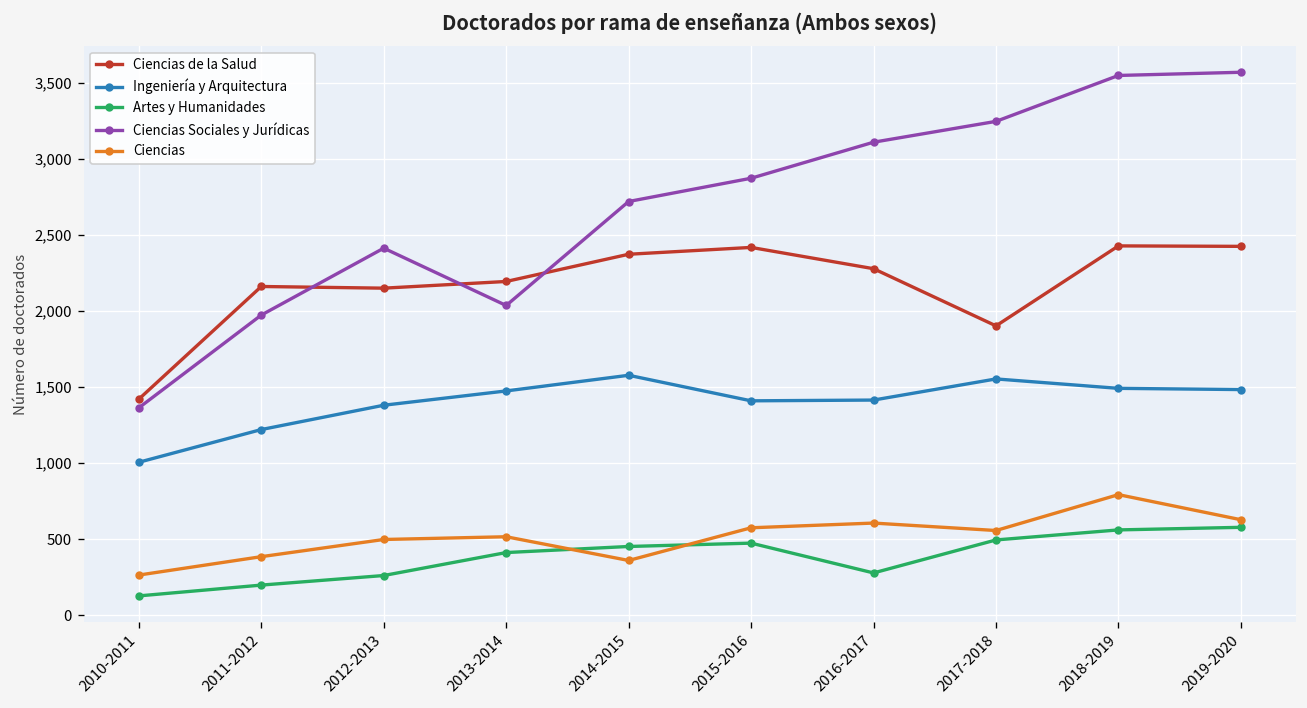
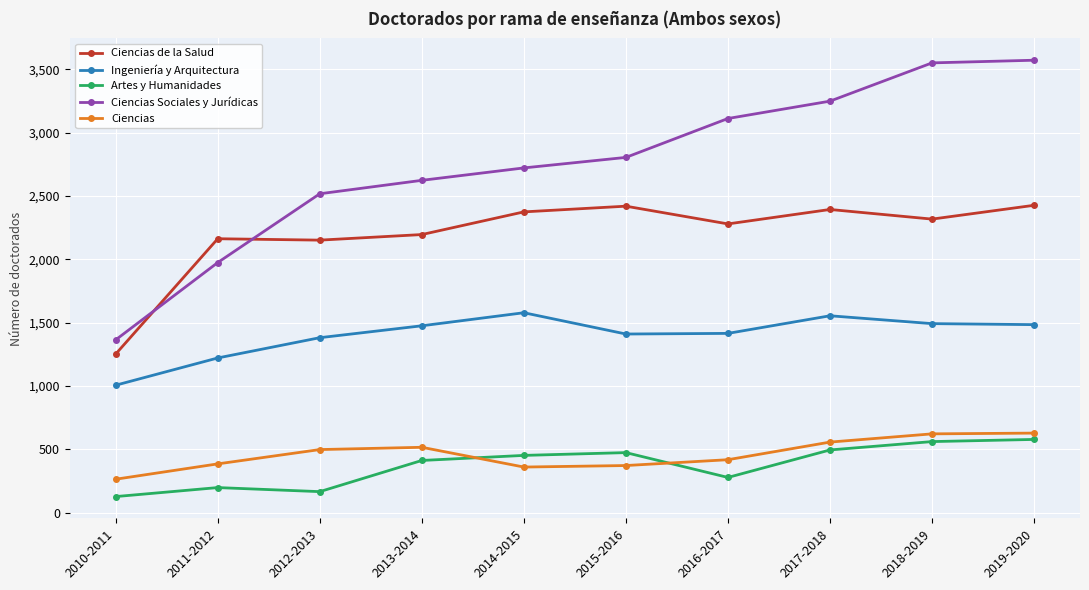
  {
    "Ciencias de la Salud": {
-     "2010-2011": "1,420",
+     "2010-2011": "1,250",
      "2011-2012": "2,160",
      "2012-2013": "2,150",
      "2013-2014": "2,200",
      "2014-2015": "2,370",
      "2015-2016": "2,420",
      "2016-2017": "2,280",
-     "2017-2018": "1,900",
-     "2018-2019": "2,430",
+     "2017-2018": "2,390",
+     "2018-2019": "2,320",
      "2019-2020": "2,430"
    },
    "Ingeniería y Arquitectura": {
      "2010-2011": "1,010",
      "2011-2012": "1,220",
      "2012-2013": "1,380",
      "2013-2014": "1,480",
      "2014-2015": "1,580",
      "2015-2016": "1,410",
      "2016-2017": "1,420",
      "2017-2018": "1,550",
      "2018-2019": "1,490",
      "2019-2020": "1,480"
    },
    "Artes y Humanidades": {
      "2010-2011": "130",
      "2011-2012": "200",
-     "2012-2013": "260",
+     "2012-2013": "170",
      "2013-2014": "410",
      "2014-2015": "450",
      "2015-2016": "470",
      "2016-2017": "280",
      "2017-2018": "500",
      "2018-2019": "560",
      "2019-2020": "580"
    },
    "Ciencias Sociales y Jurídicas": {
      "2010-2011": "1,360",
      "2011-2012": "1,970",
-     "2012-2013": "2,410",
-     "2013-2014": "2,040",
+     "2012-2013": "2,520",
+     "2013-2014": "2,620",
      "2014-2015": "2,720",
-     "2015-2016": "2,870",
+     "2015-2016": "2,800",
      "2016-2017": "3,110",
      "2017-2018": "3,250",
      "2018-2019": "3,550",
      "2019-2020": "3,570"
    },
    "Ciencias": {
      "2010-2011": "260",
      "2011-2012": "390",
      "2012-2013": "500",
      "2013-2014": "520",
      "2014-2015": "360",
-     "2015-2016": "580",
-     "2016-2017": "610",
+     "2015-2016": "370",
+     "2016-2017": "420",
      "2017-2018": "560",
-     "2018-2019": "790",
+     "2018-2019": "620",
      "2019-2020": "630"
    }
  }
